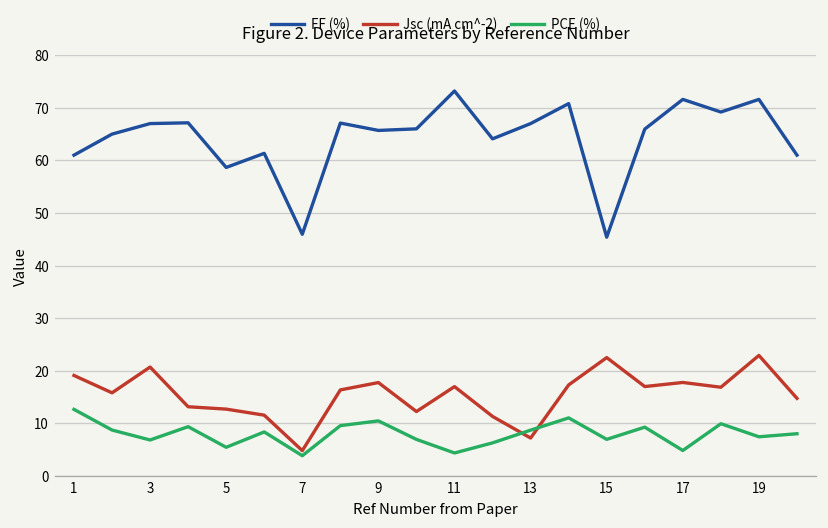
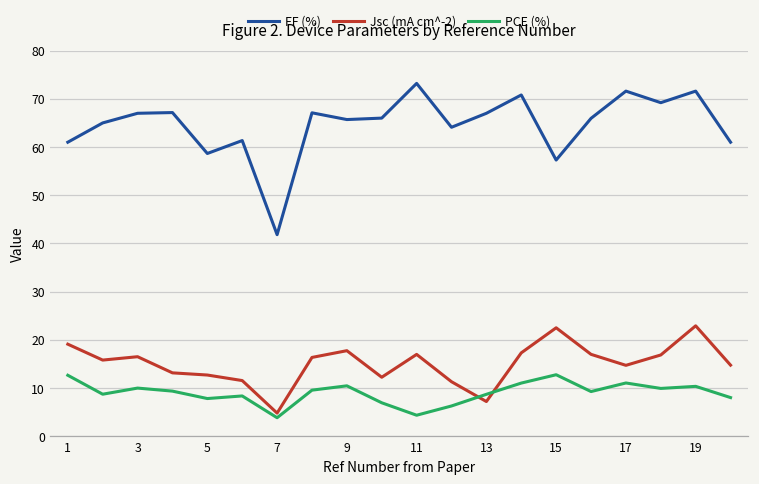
  {
    "FF (%)": {
      "1": 61,
      "3": 67,
      "5": 59,
-     "7": 46,
+     "7": 42,
      "9": 66,
      "11": 73,
      "13": 67,
-     "15": 45,
+     "15": 57,
      "17": 72,
      "19": 72
    },
    "Jsc (mA cm^-2)": {
      "1": 19,
-     "3": 21,
+     "3": 17,
      "5": 13,
      "7": 5,
      "9": 18,
      "11": 17,
      "13": 7,
      "15": 23,
-     "17": 18,
+     "17": 15,
      "19": 23
    },
    "PCE (%)": {
      "1": 13,
-     "3": 7,
-     "5": 5,
+     "3": 10,
+     "5": 8,
      "7": 4,
      "9": 10,
      "11": 4,
      "13": 9,
-     "15": 7,
-     "17": 5,
-     "19": 7
+     "15": 13,
+     "17": 11,
+     "19": 10
    }
  }
